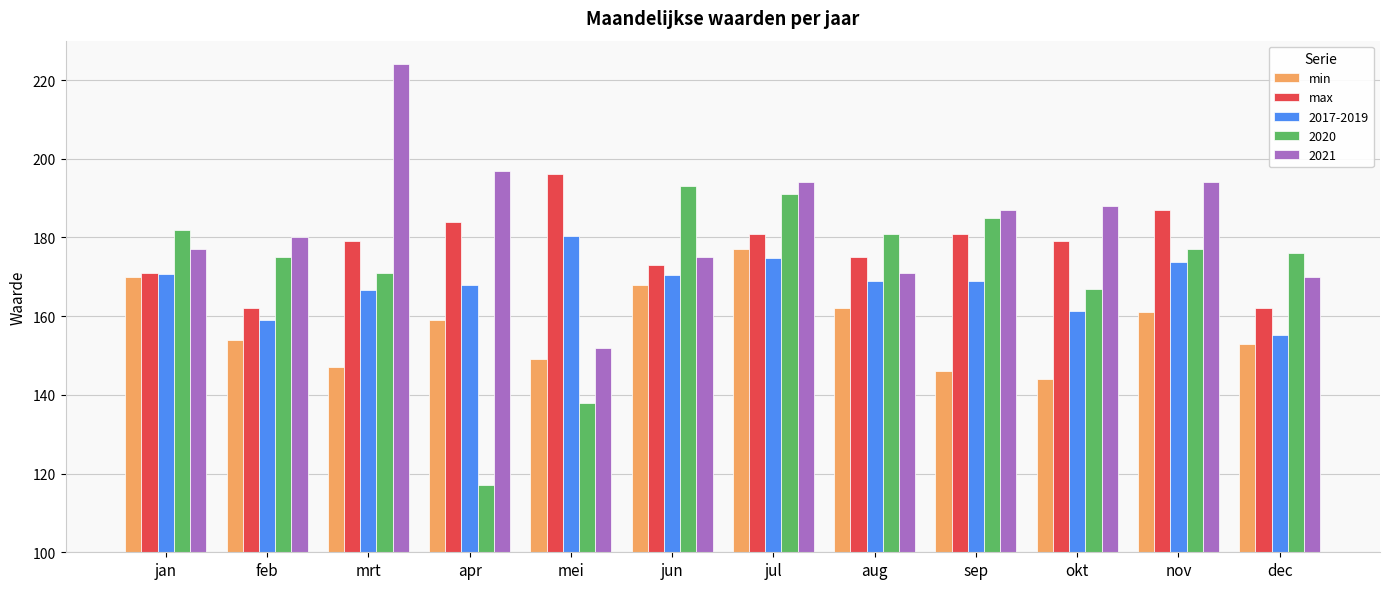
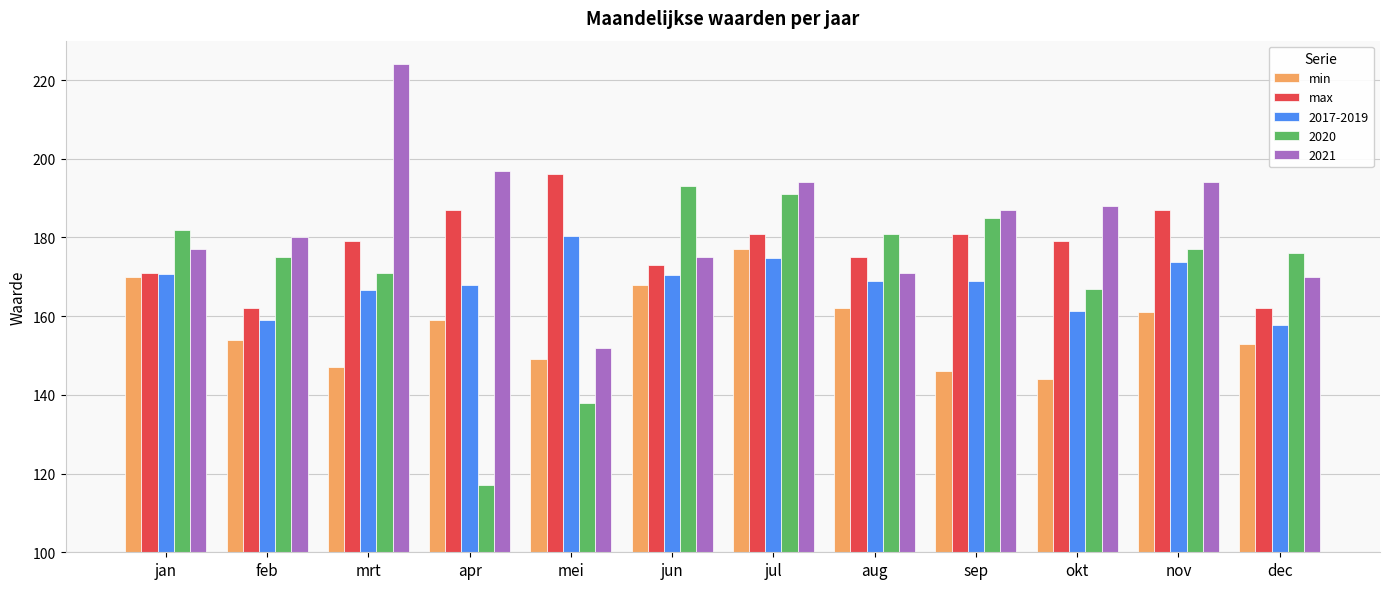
  {
    "min": {
      "jan": 170,
      "feb": 154,
      "mrt": 147,
      "apr": 159,
      "mei": 149,
      "jun": 168,
      "jul": 177,
      "aug": 162,
      "sep": 146,
      "okt": 144,
      "nov": 161,
      "dec": 153
    },
    "max": {
      "jan": 171,
      "feb": 162,
      "mrt": 179,
-     "apr": 184,
+     "apr": 187,
      "mei": 196,
      "jun": 173,
      "jul": 181,
      "aug": 175,
      "sep": 181,
      "okt": 179,
      "nov": 187,
      "dec": 162
    },
    "2017-2019": {
      "jan": 171,
      "feb": 159,
      "mrt": 167,
      "apr": 168,
      "mei": 180,
      "jun": 170,
      "jul": 175,
      "aug": 169,
      "sep": 169,
      "okt": 161,
      "nov": 174,
-     "dec": 155
+     "dec": 158
    },
    "2020": {
      "jan": 182,
      "feb": 175,
      "mrt": 171,
      "apr": 117,
      "mei": 138,
      "jun": 193,
      "jul": 191,
      "aug": 181,
      "sep": 185,
      "okt": 167,
      "nov": 177,
      "dec": 176
    },
    "2021": {
      "jan": 177,
      "feb": 180,
      "mrt": 224,
      "apr": 197,
      "mei": 152,
      "jun": 175,
      "jul": 194,
      "aug": 171,
      "sep": 187,
      "okt": 188,
      "nov": 194,
      "dec": 170
    }
  }
